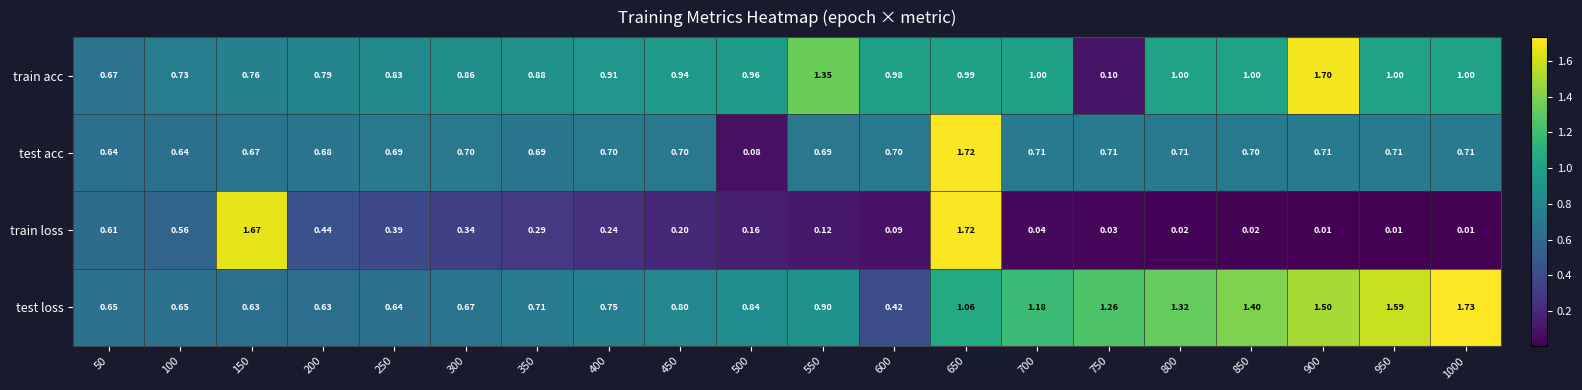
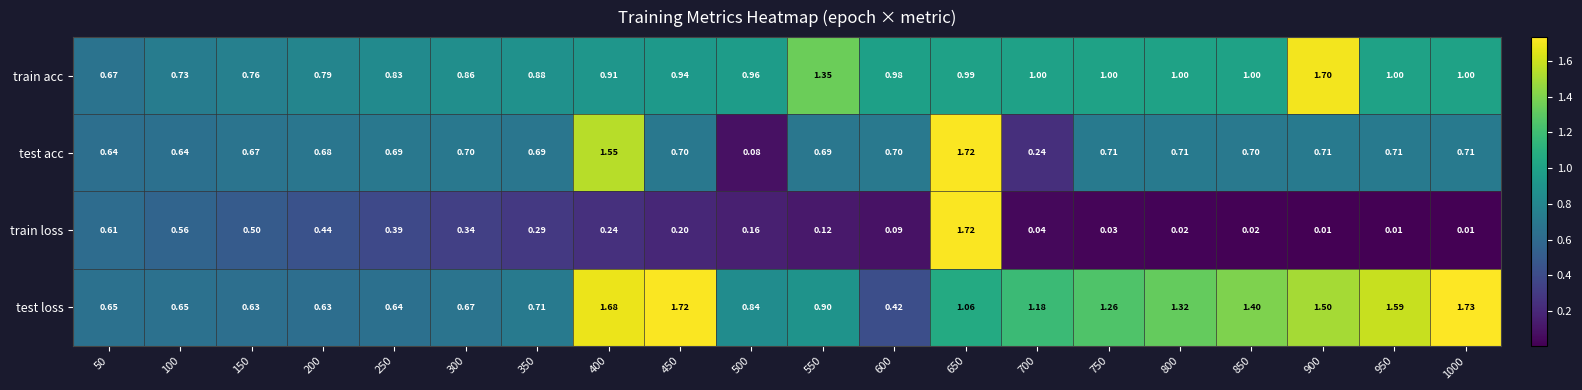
  {
    "train acc": {
      "50": 0.67,
      "100": 0.73,
      "150": 0.76,
      "200": 0.79,
      "250": 0.83,
      "300": 0.86,
      "350": 0.88,
      "400": 0.91,
      "450": 0.94,
      "500": 0.96,
      "550": 1.35,
      "600": 0.98,
      "650": 0.99,
      "700": 1.00,
-     "750": 0.10,
+     "750": 1.00,
      "800": 1.00,
      "850": 1.00,
      "900": 1.70,
      "950": 1.00,
      "1000": 1.00
    },
    "test acc": {
      "50": 0.64,
      "100": 0.64,
      "150": 0.67,
      "200": 0.68,
      "250": 0.69,
      "300": 0.70,
      "350": 0.69,
-     "400": 0.70,
+     "400": 1.55,
      "450": 0.70,
      "500": 0.08,
      "550": 0.69,
      "600": 0.70,
      "650": 1.72,
-     "700": 0.71,
+     "700": 0.24,
      "750": 0.71,
      "800": 0.71,
      "850": 0.70,
      "900": 0.71,
      "950": 0.71,
      "1000": 0.71
    },
    "train loss": {
      "50": 0.61,
      "100": 0.56,
-     "150": 1.67,
+     "150": 0.50,
      "200": 0.44,
      "250": 0.39,
      "300": 0.34,
      "350": 0.29,
      "400": 0.24,
      "450": 0.20,
      "500": 0.16,
      "550": 0.12,
      "600": 0.09,
      "650": 1.72,
      "700": 0.04,
      "750": 0.03,
      "800": 0.02,
      "850": 0.02,
      "900": 0.01,
      "950": 0.01,
      "1000": 0.01
    },
    "test loss": {
      "50": 0.65,
      "100": 0.65,
      "150": 0.63,
      "200": 0.63,
      "250": 0.64,
      "300": 0.67,
      "350": 0.71,
-     "400": 0.75,
-     "450": 0.80,
+     "400": 1.68,
+     "450": 1.72,
      "500": 0.84,
      "550": 0.90,
      "600": 0.42,
      "650": 1.06,
      "700": 1.18,
      "750": 1.26,
      "800": 1.32,
      "850": 1.40,
      "900": 1.50,
      "950": 1.59,
      "1000": 1.73
    }
  }
